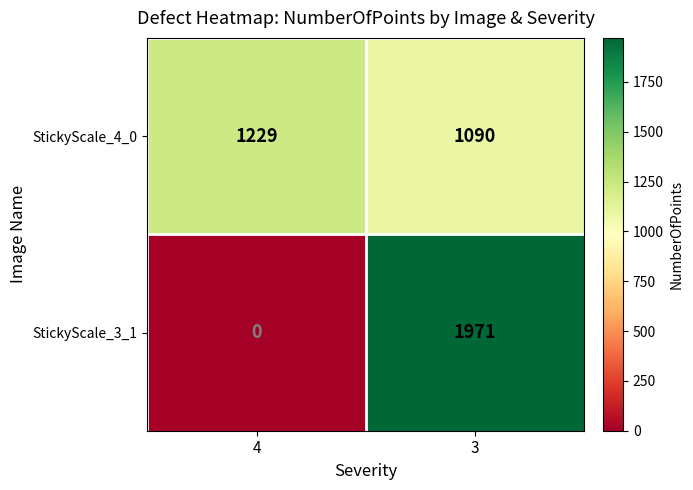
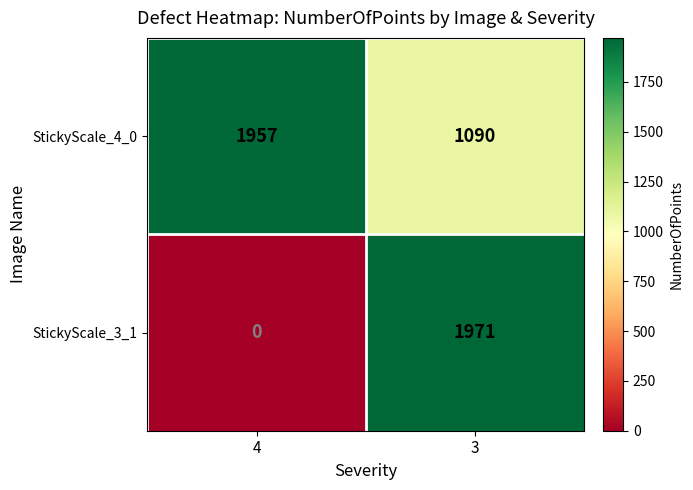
  {
    "StickyScale_4_0": {
-     "4": 1229,
+     "4": 1957,
      "3": 1090
    },
    "StickyScale_3_1": {
      "4": 0,
      "3": 1971
    }
  }
